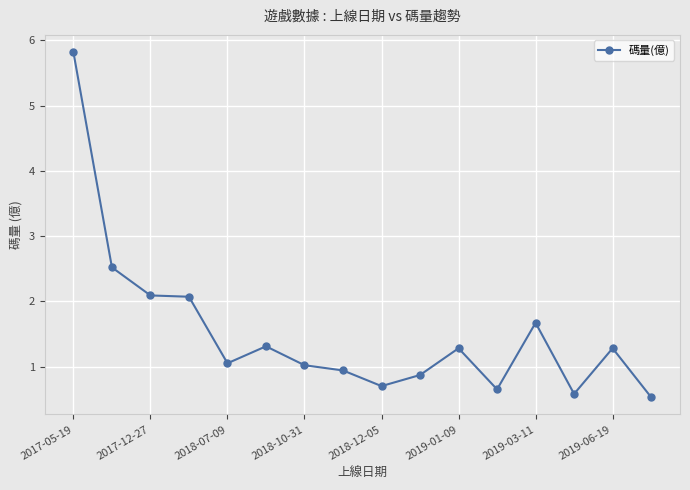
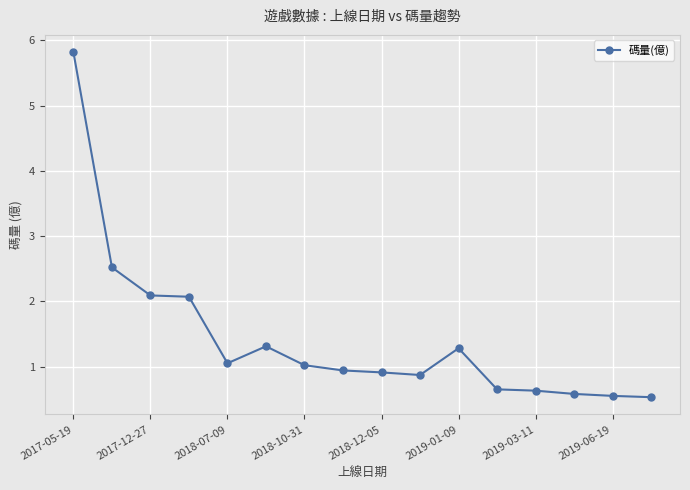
  {
    "2017-05-19": 5.8,
    "2017-12-27": 2.1,
    "2018-07-09": 1.1,
    "2018-10-31": 1.0,
-   "2018-12-05": 0.7,
+   "2018-12-05": 0.9,
    "2019-01-09": 1.3,
-   "2019-03-11": 1.7,
-   "2019-06-19": 1.3
+   "2019-03-11": 0.6,
+   "2019-06-19": 0.6
  }
